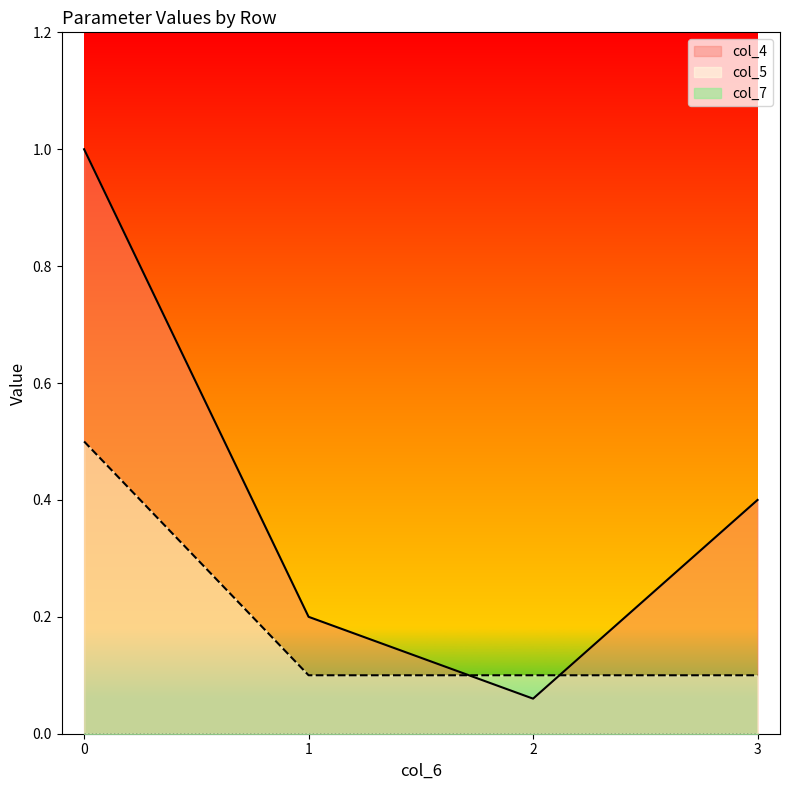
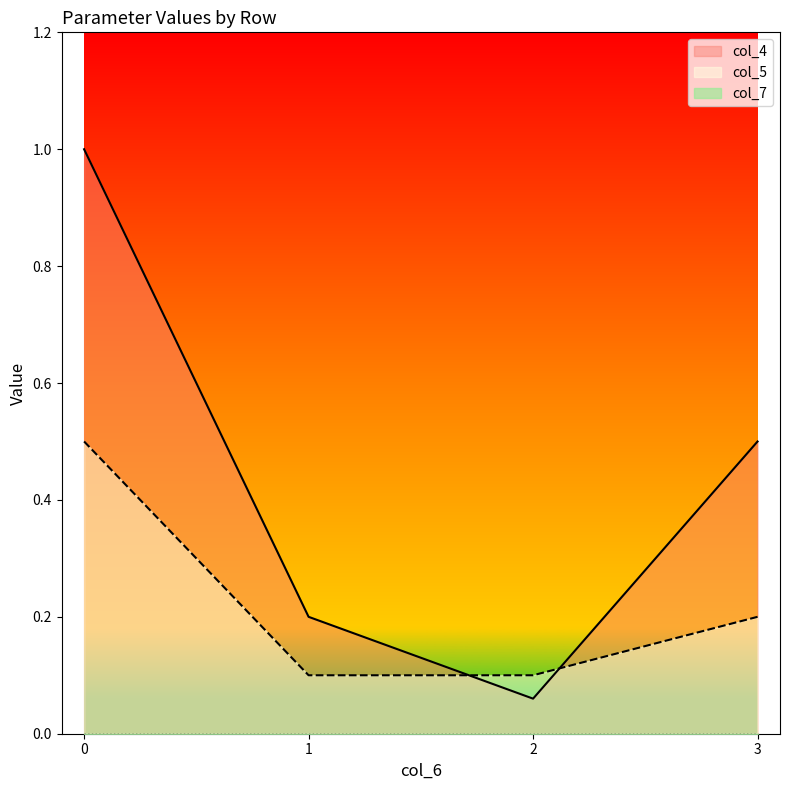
  {
    "col_4": {
      "0": 1.0,
      "1": 0.2,
      "2": 0.06,
-     "3": 0.4
+     "3": 0.5
    },
    "col_5": {
      "0": 0.5,
      "1": 0.1,
      "2": 0.1,
-     "3": 0.1
+     "3": 0.2
    },
    "col_7": {
      "0": 0.0,
      "1": 0.0,
      "2": 0.0,
      "3": 0.0
    }
  }
